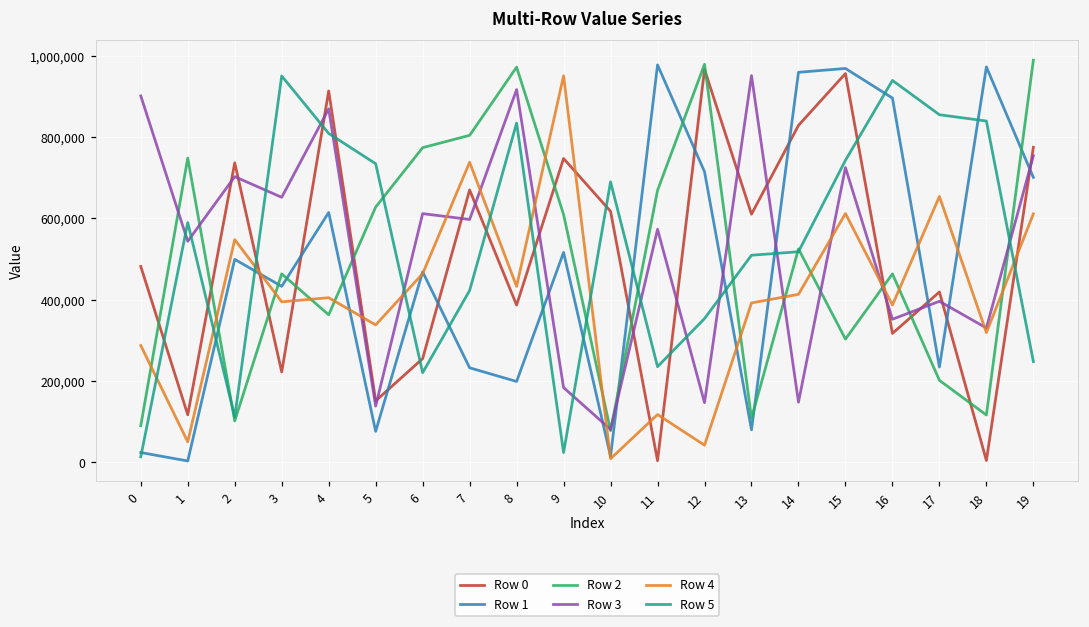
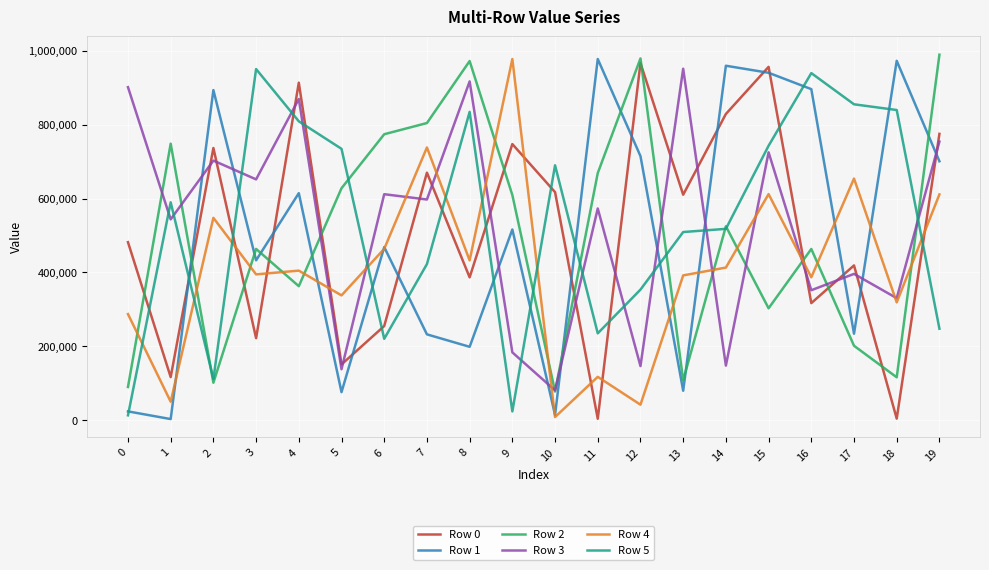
  {
    "Row 0": {
      "0": "480,000",
      "1": "120,000",
      "2": "740,000",
      "3": "220,000",
      "4": "910,000",
      "5": "150,000",
      "6": "260,000",
      "7": "670,000",
      "8": "390,000",
      "9": "750,000",
      "10": "620,000",
      "11": "0",
      "12": "970,000",
      "13": "610,000",
      "14": "830,000",
      "15": "960,000",
      "16": "320,000",
      "17": "420,000",
      "18": "0",
      "19": "770,000"
    },
    "Row 1": {
      "0": "20,000",
      "1": "0",
-     "2": "500,000",
+     "2": "890,000",
      "3": "430,000",
      "4": "610,000",
      "5": "80,000",
      "7": "230,000",
      "8": "200,000",
      "9": "520,000",
      "11": "980,000",
      "12": "710,000",
      "13": "80,000",
      "14": "960,000",
-     "15": "970,000",
+     "15": "940,000",
      "16": "900,000",
      "17": "230,000",
      "18": "970,000",
      "19": "700,000"
    },
    "Row 3": {
      "0": "900,000",
      "1": "540,000",
      "2": "700,000",
      "3": "650,000",
      "4": "870,000",
      "5": "140,000",
      "6": "610,000",
      "7": "600,000",
      "8": "920,000",
      "9": "180,000",
      "11": "570,000",
      "12": "150,000",
      "13": "950,000",
      "14": "150,000",
      "15": "720,000",
      "16": "350,000",
      "17": "400,000",
      "18": "330,000",
      "19": "750,000"
    },
    "Row 4": {
      "0": "290,000",
      "1": "50,000",
      "2": "550,000",
      "3": "390,000",
      "4": "400,000",
      "5": "340,000",
      "7": "740,000",
      "8": "430,000",
-     "9": "950,000",
+     "9": "980,000",
      "11": "120,000",
      "12": "40,000",
      "13": "390,000",
      "14": "410,000",
      "15": "610,000",
      "16": "390,000",
      "17": "650,000",
      "18": "320,000",
      "19": "610,000"
    }
  }
